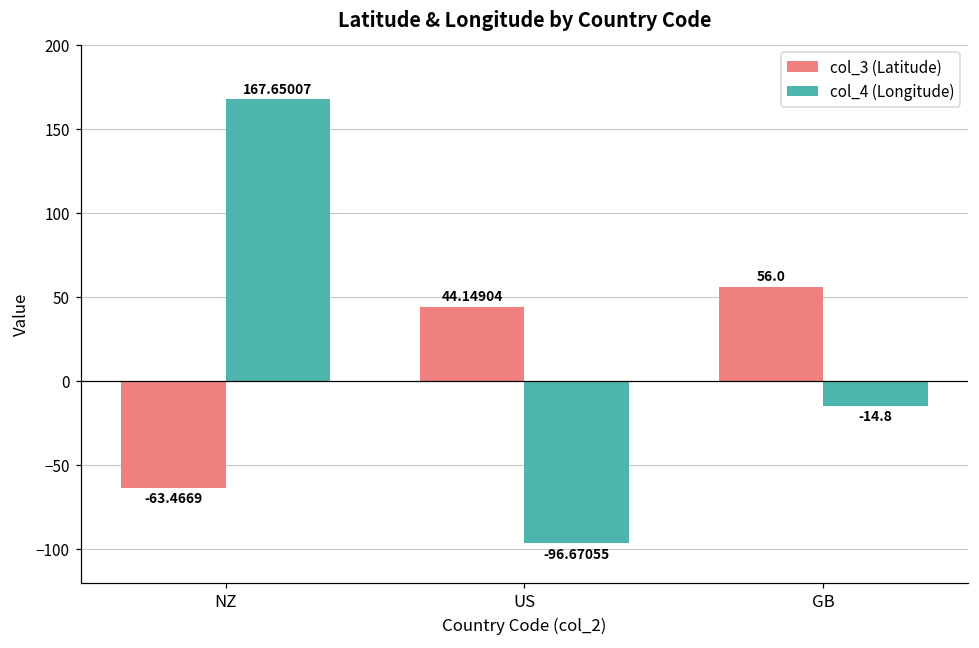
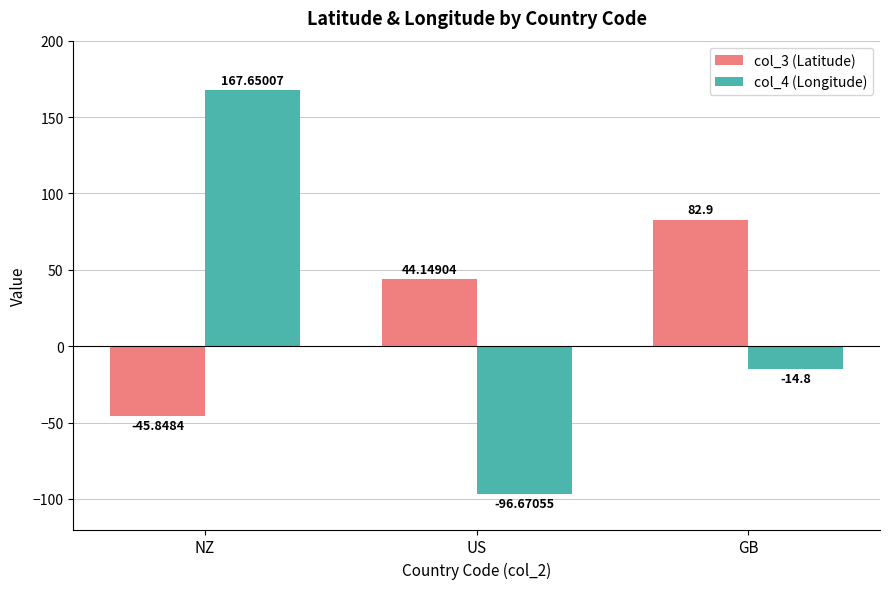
  {
    "col_3 (Latitude)": {
-     "NZ": -63.4669,
+     "NZ": -45.8484,
      "US": 44.14904,
-     "GB": 56.0
+     "GB": 82.9
    },
    "col_4 (Longitude)": {
      "NZ": 167.65007,
      "US": -96.67055,
      "GB": -14.8
    }
  }
